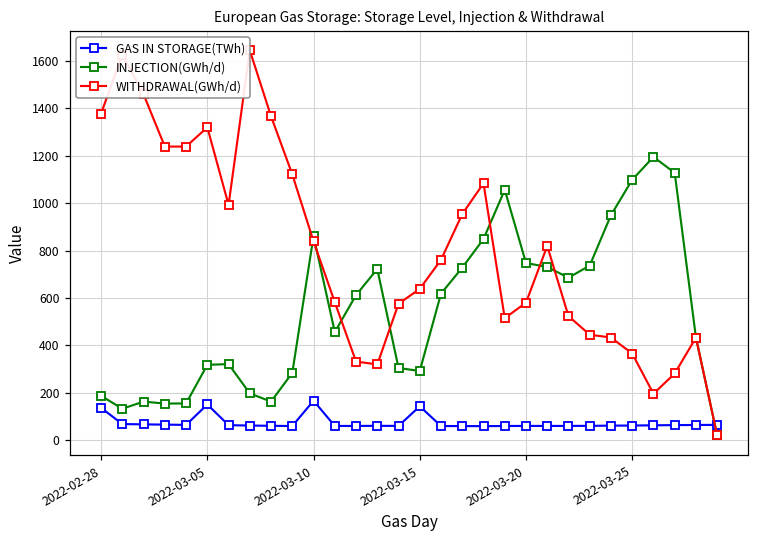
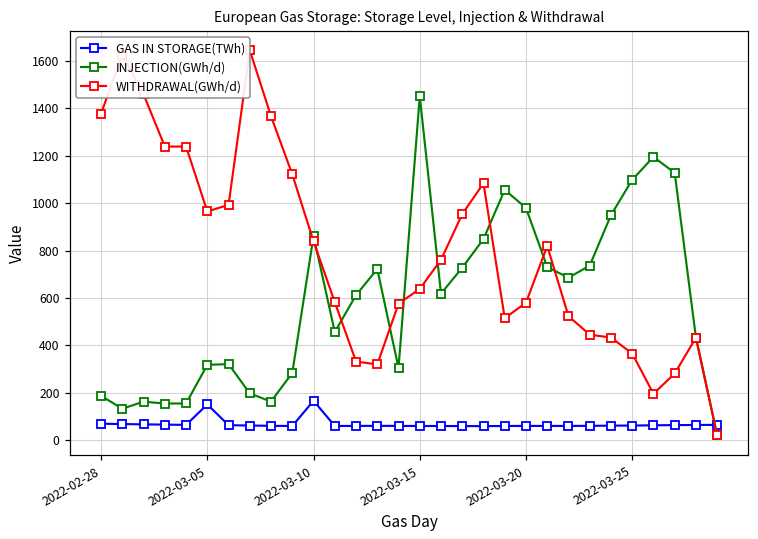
  {
    "GAS IN STORAGE(TWh)": {
-     "2022-02-28": 140,
+     "2022-02-28": 70,
      "2022-03-05": 150,
      "2022-03-10": 170,
-     "2022-03-15": 140,
+     "2022-03-15": 60,
      "2022-03-20": 60,
      "2022-03-25": 60
    },
    "INJECTION(GWh/d)": {
      "2022-02-28": 190,
      "2022-03-05": 320,
      "2022-03-10": 860,
-     "2022-03-15": 290,
-     "2022-03-20": 750,
+     "2022-03-15": 1450,
+     "2022-03-20": 980,
      "2022-03-25": 1100
    },
    "WITHDRAWAL(GWh/d)": {
      "2022-02-28": 1380,
-     "2022-03-05": 1320,
+     "2022-03-05": 960,
      "2022-03-10": 840,
      "2022-03-15": 640,
      "2022-03-20": 580,
      "2022-03-25": 370
    }
  }
